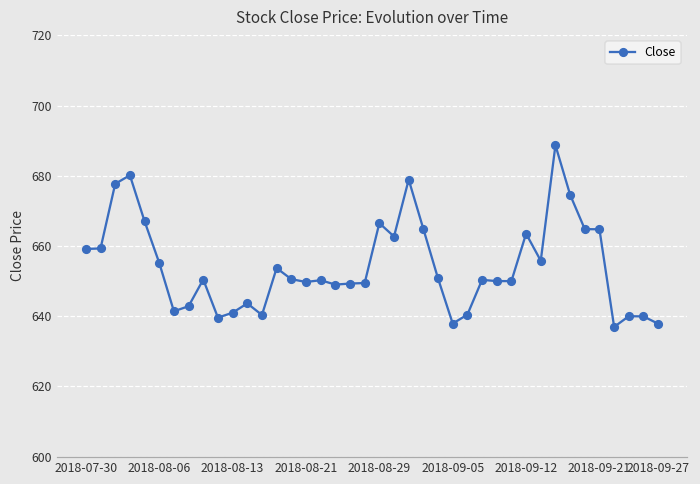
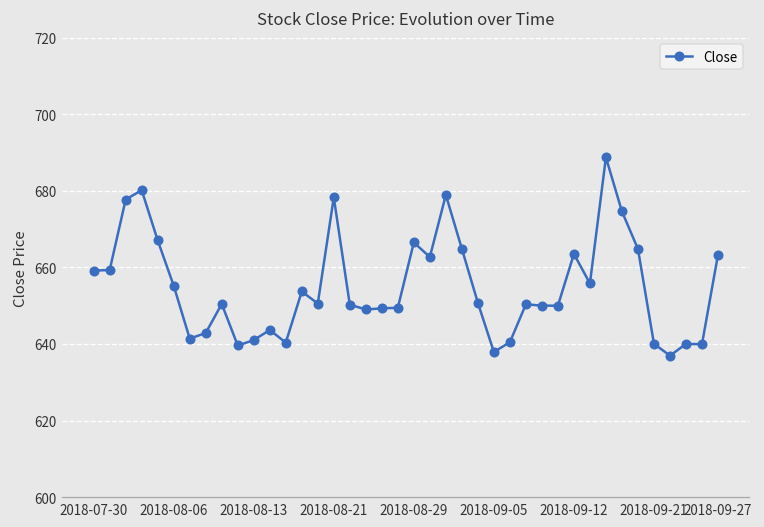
  {
    "2018-07-30": 659,
    "2018-08-06": 655,
    "2018-08-13": 641,
-   "2018-08-21": 650,
+   "2018-08-21": 678,
    "2018-08-29": 667,
    "2018-09-05": 638,
    "2018-09-12": 664,
-   "2018-09-21": 665,
-   "2018-09-27": 638
+   "2018-09-21": 640,
+   "2018-09-27": 663
  }
